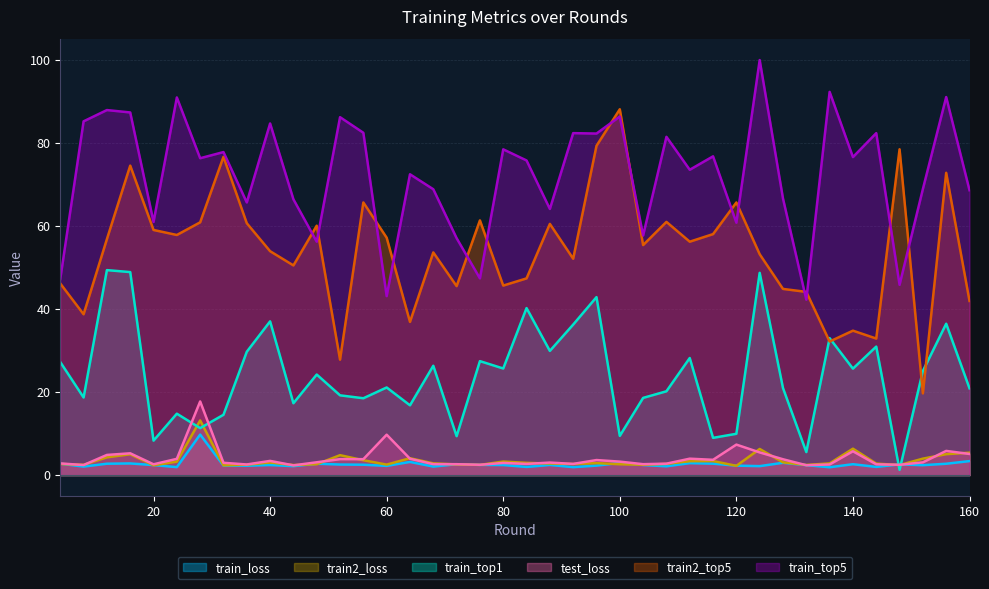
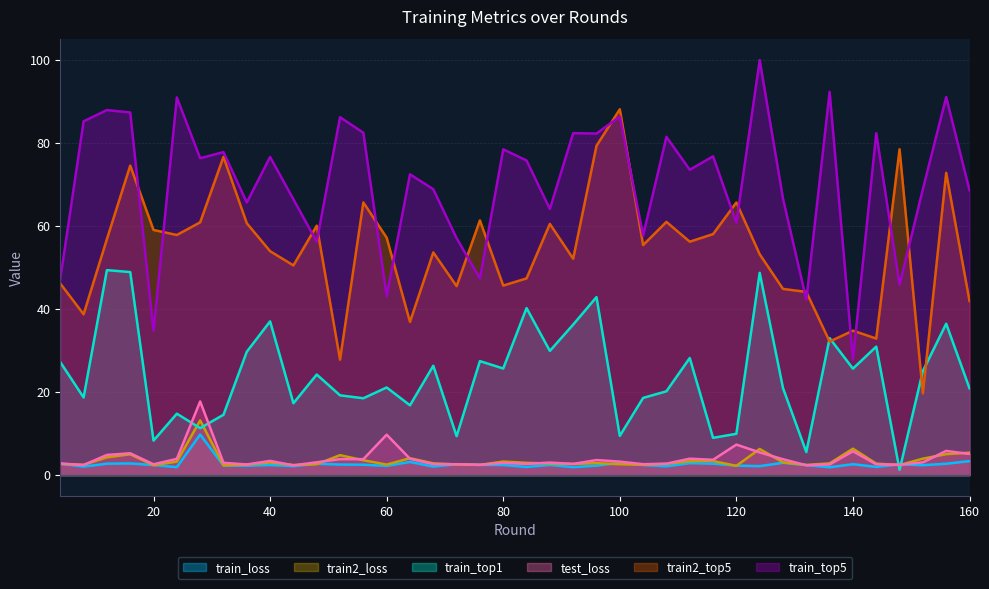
  {
    "test_loss": {
      "60": 10,
      "120": 7,
      "140": 6
    },
    "train_top5": {
-     "20": 61,
-     "40": 85,
+     "20": 35,
+     "40": 77,
      "60": 43,
      "80": 78,
      "100": 86,
      "120": 61,
-     "140": 77,
+     "140": 28,
      "160": 69
    }
  }
